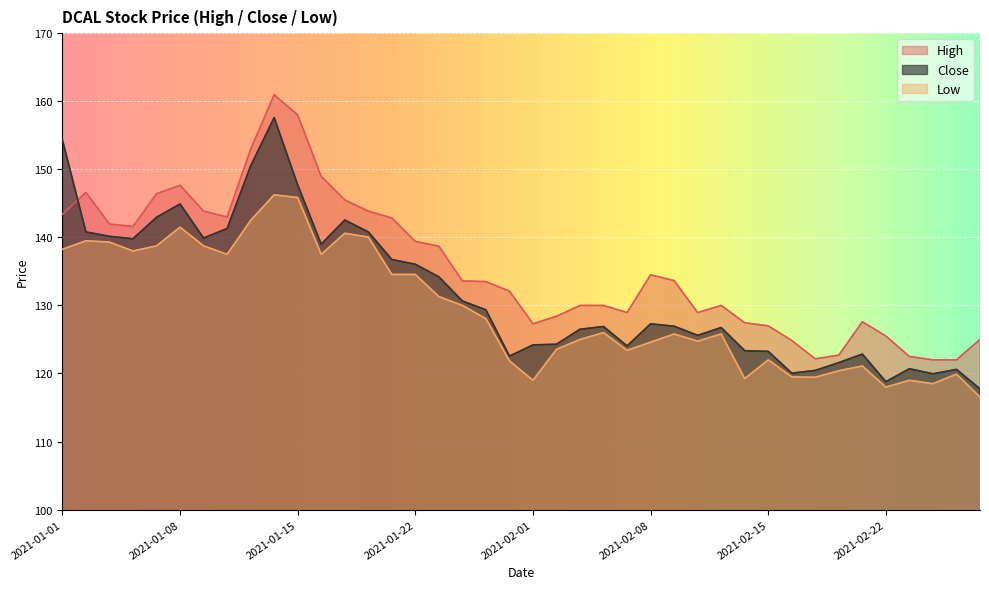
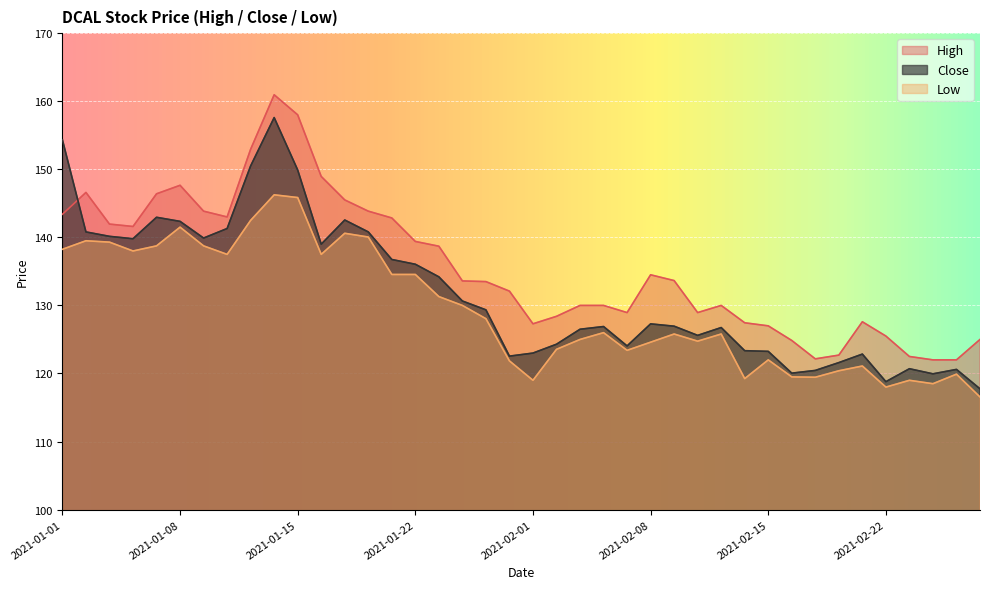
  {
    "Close": {
      "2021-01-01": 154,
-     "2021-01-08": 145,
-     "2021-01-15": 148,
+     "2021-01-08": 142,
+     "2021-01-15": 150,
      "2021-01-22": 136,
-     "2021-02-01": 124,
+     "2021-02-01": 123,
      "2021-02-08": 127,
      "2021-02-15": 123,
      "2021-02-22": 119
    }
  }
